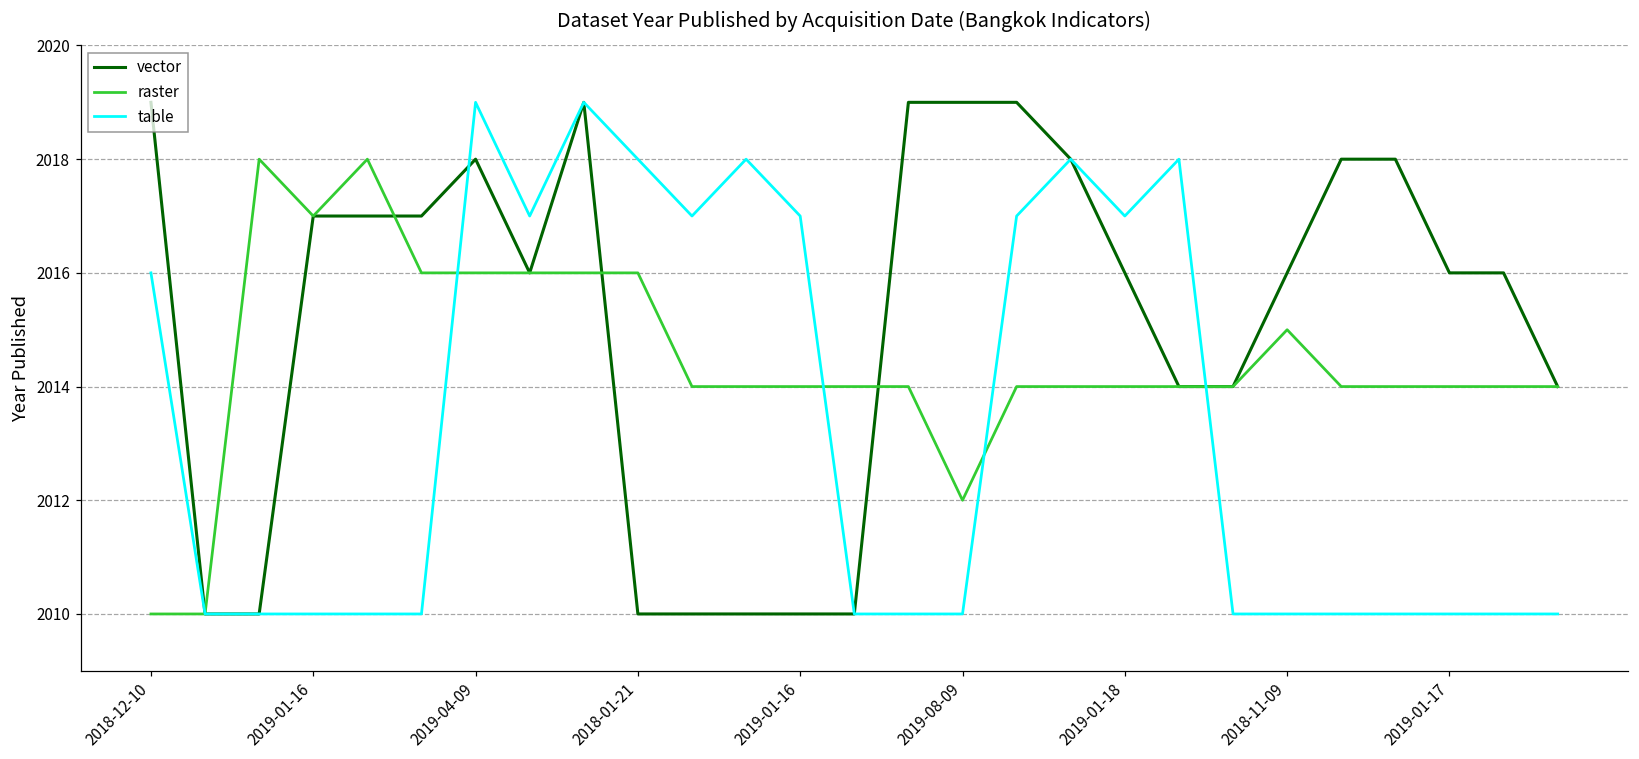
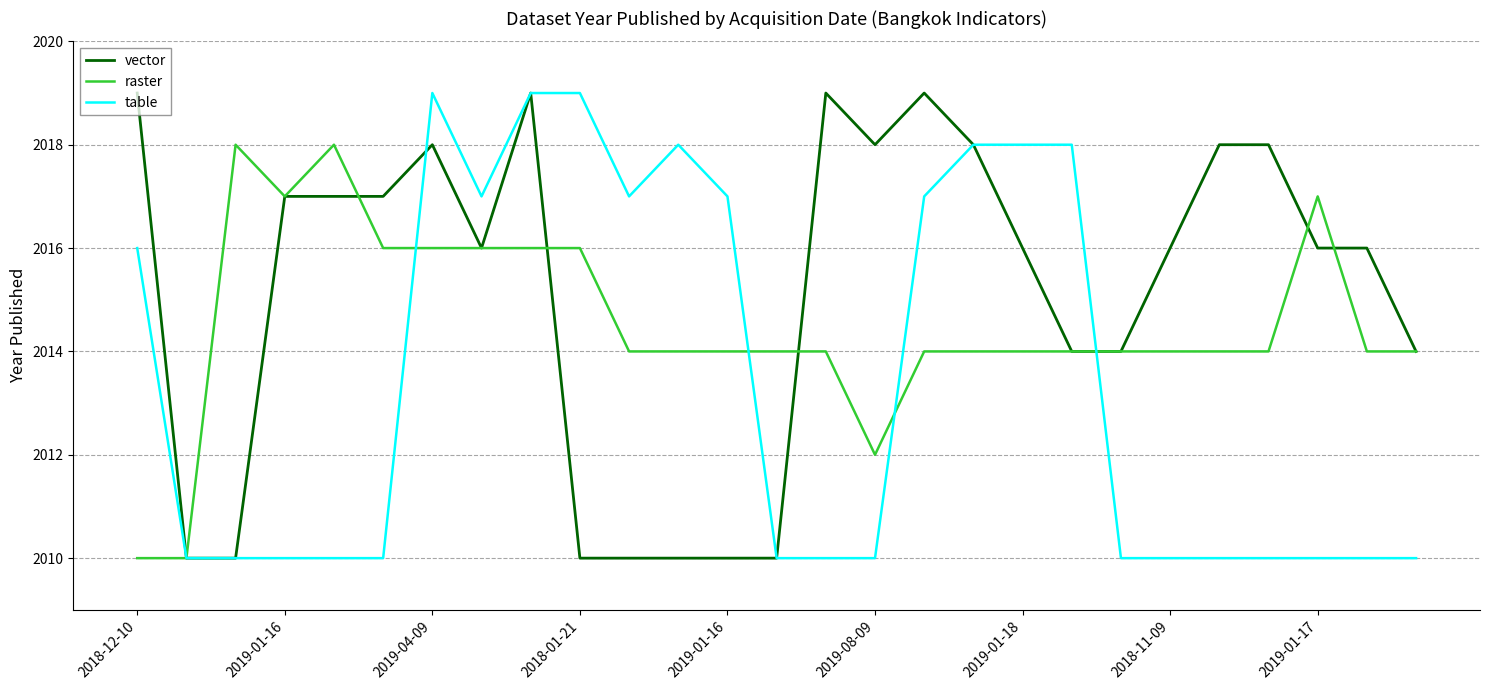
  {
    "vector": {
      "2019-04-09": 2018,
      "2018-01-21": 2010,
-     "2019-08-09": 2019,
+     "2019-08-09": 2018,
      "2019-01-18": 2016,
      "2018-11-09": 2016,
      "2019-01-17": 2016
    },
    "raster": {
      "2018-12-10": 2010,
      "2019-04-09": 2016,
      "2018-01-21": 2016,
      "2019-08-09": 2012,
      "2019-01-18": 2014,
-     "2018-11-09": 2015,
-     "2019-01-17": 2014
+     "2018-11-09": 2014,
+     "2019-01-17": 2017
    },
    "table": {
      "2018-12-10": 2016,
      "2019-04-09": 2019,
-     "2018-01-21": 2018,
+     "2018-01-21": 2019,
      "2019-08-09": 2010,
-     "2019-01-18": 2017,
+     "2019-01-18": 2018,
      "2018-11-09": 2010,
      "2019-01-17": 2010
    }
  }
